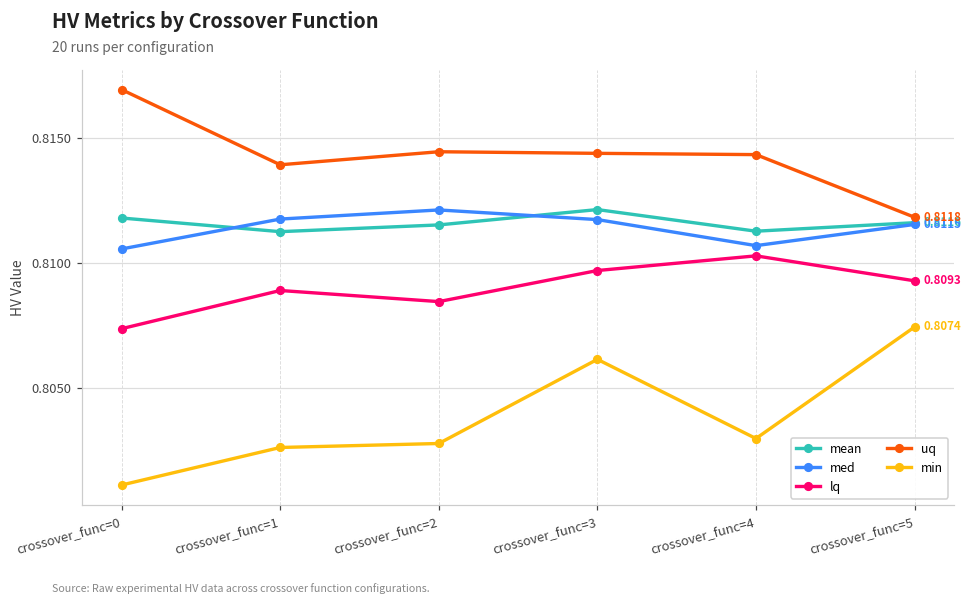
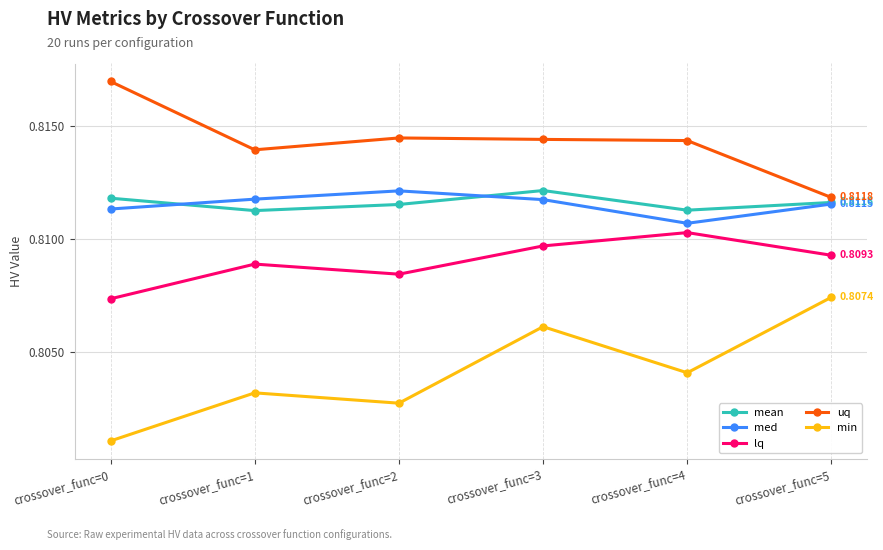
  {
    "mean": {
      "crossover_func=0": 0.8118,
      "crossover_func=1": 0.8113,
      "crossover_func=2": 0.8115,
      "crossover_func=3": 0.8121,
      "crossover_func=4": 0.8113
    },
    "med": {
-     "crossover_func=0": 0.8106,
+     "crossover_func=0": 0.8113,
      "crossover_func=1": 0.8118,
      "crossover_func=2": 0.8121,
      "crossover_func=3": 0.8117,
      "crossover_func=4": 0.8107
    },
    "lq": {
      "crossover_func=5": 0.8093
    },
    "uq": {
      "crossover_func=0": 0.8169,
      "crossover_func=1": 0.8139,
      "crossover_func=2": 0.8145,
      "crossover_func=3": 0.8144,
      "crossover_func=4": 0.8143
    },
    "min": {
      "crossover_func=0": 0.8011,
-     "crossover_func=1": 0.8026,
+     "crossover_func=1": 0.8032,
      "crossover_func=2": 0.8028,
      "crossover_func=3": 0.8061,
-     "crossover_func=4": 0.8030
+     "crossover_func=4": 0.8041
    }
  }
